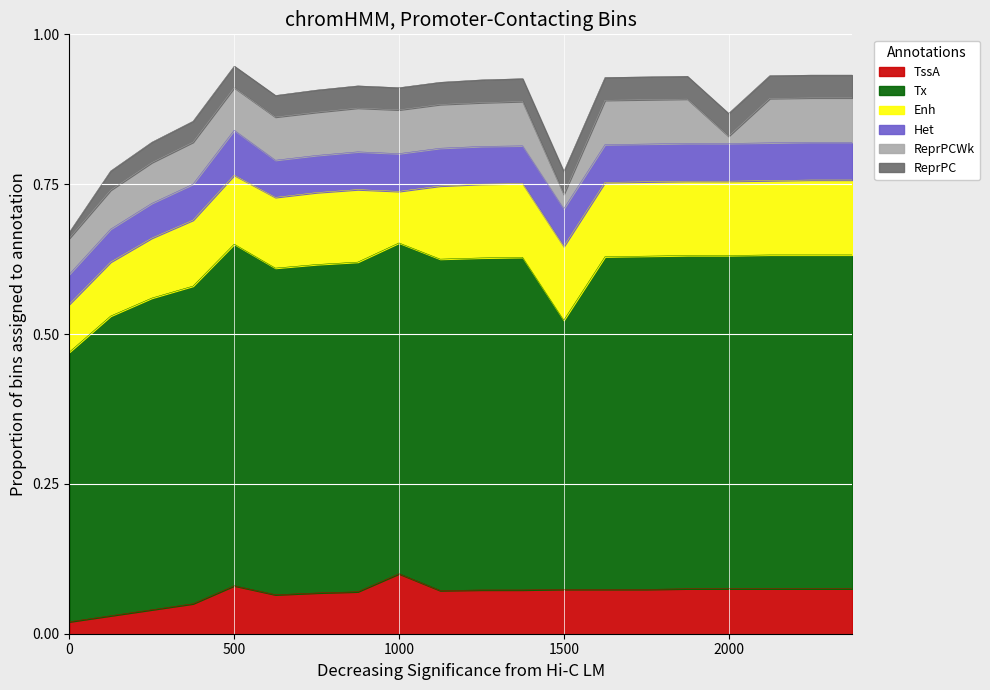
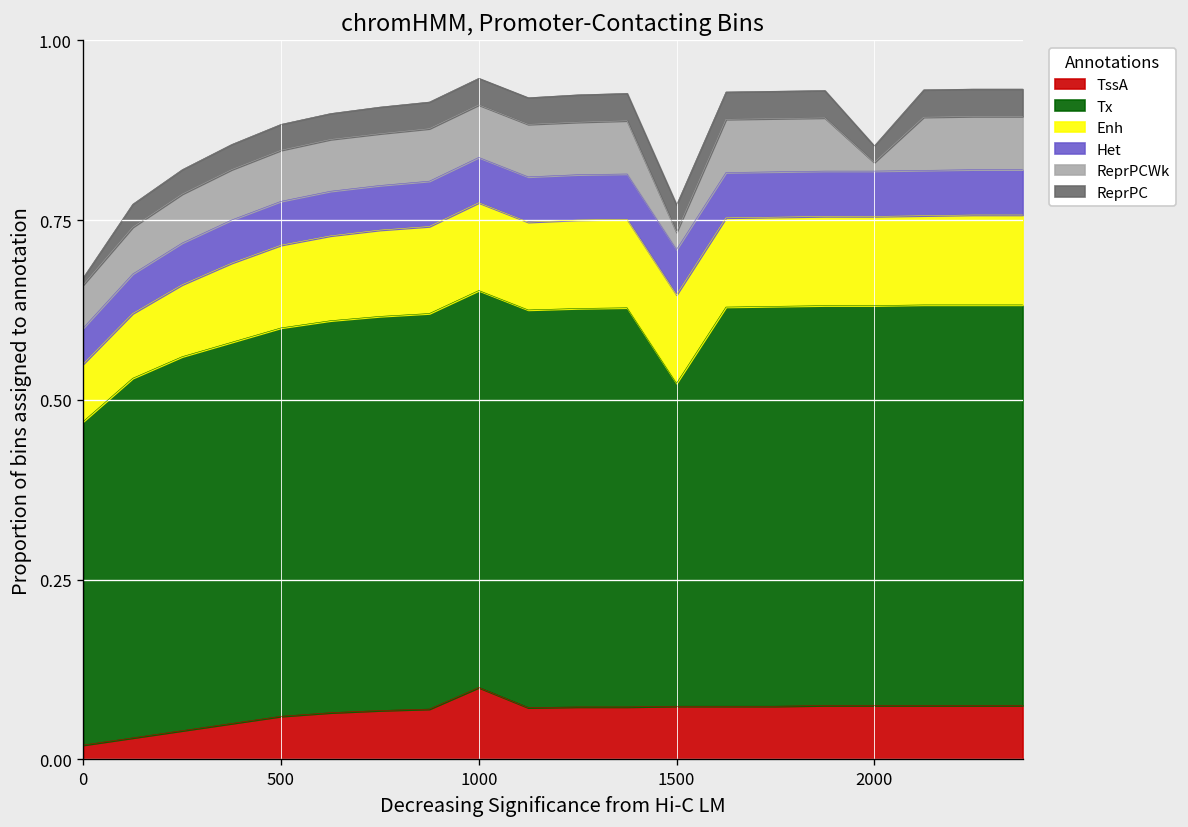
  {
    "TssA": {
      "0": 0.02,
-     "500": 0.08,
+     "500": 0.06,
      "1000": 0.10,
      "1500": 0.07,
      "2000": 0.08
    },
    "Tx": {
      "0": 0.45,
-     "500": 0.57,
+     "500": 0.54,
      "1000": 0.55,
      "1500": 0.45,
      "2000": 0.56
    },
    "Enh": {
      "0": 0.08,
      "500": 0.11,
-     "1000": 0.09,
+     "1000": 0.12,
      "1500": 0.12,
      "2000": 0.12
    },
    "Het": {
      "0": 0.05,
-     "500": 0.07,
+     "500": 0.06,
      "1000": 0.06,
      "1500": 0.06,
      "2000": 0.06
    },
    "ReprPCWk": {
      "0": 0.06,
      "500": 0.07,
      "1000": 0.07,
      "1500": 0.02,
      "2000": 0.01
    },
    "ReprPC": {
      "0": 0.01,
      "500": 0.04,
      "1000": 0.04,
      "1500": 0.04,
-     "2000": 0.04
+     "2000": 0.02
    }
  }
